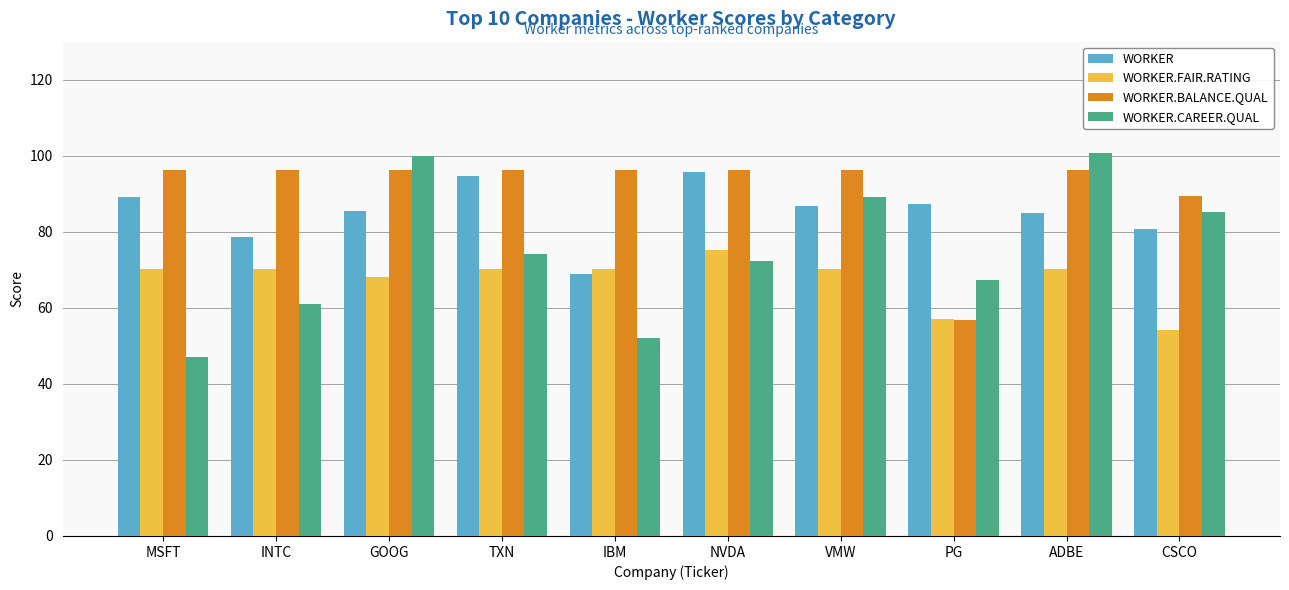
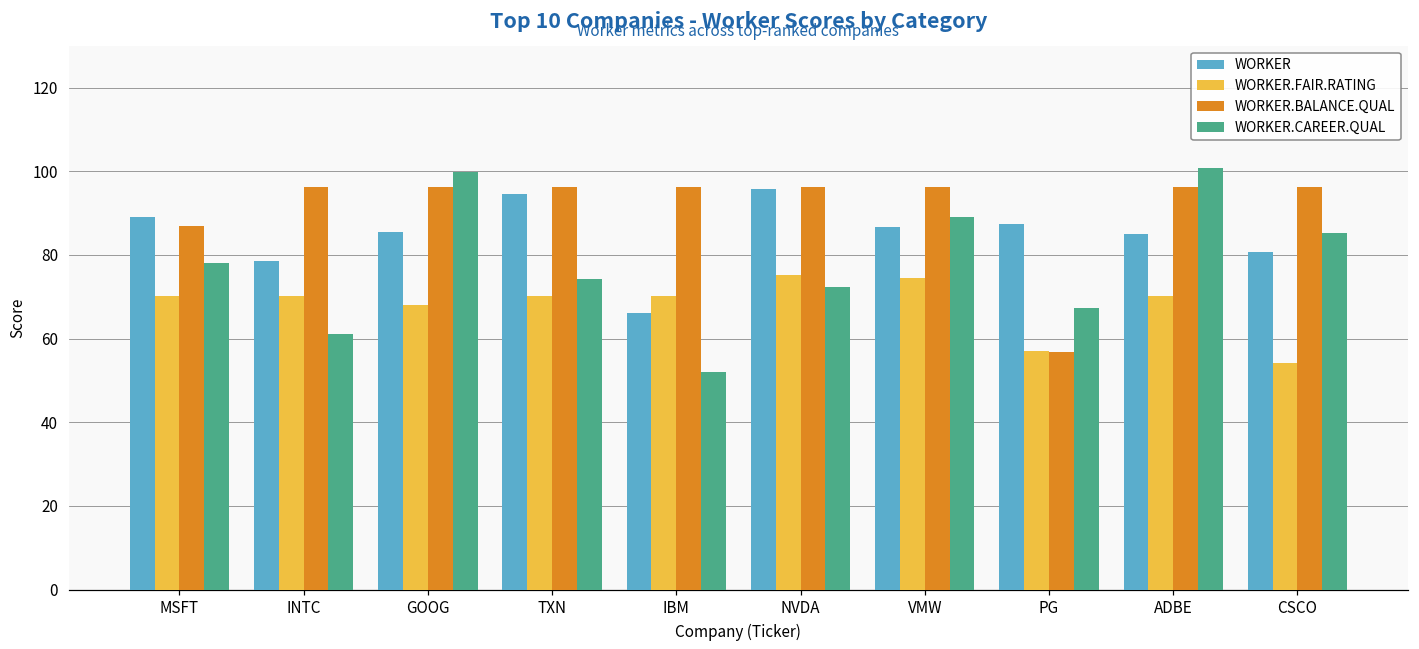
  {
    "WORKER": {
      "MSFT": 89,
      "INTC": 79,
      "GOOG": 86,
      "TXN": 95,
-     "IBM": 69,
+     "IBM": 66,
      "NVDA": 96,
      "VMW": 87,
      "PG": 87,
      "ADBE": 85,
      "CSCO": 81
    },
    "WORKER.FAIR.RATING": {
      "MSFT": 70,
      "INTC": 70,
      "GOOG": 68,
      "TXN": 70,
      "IBM": 70,
      "NVDA": 75,
-     "VMW": 70,
+     "VMW": 74,
      "PG": 57,
      "ADBE": 70,
      "CSCO": 54
    },
    "WORKER.BALANCE.QUAL": {
-     "MSFT": 96,
+     "MSFT": 87,
      "INTC": 96,
      "GOOG": 96,
      "TXN": 96,
      "IBM": 96,
      "NVDA": 96,
      "VMW": 96,
      "PG": 57,
      "ADBE": 96,
-     "CSCO": 90
+     "CSCO": 96
    },
    "WORKER.CAREER.QUAL": {
-     "MSFT": 47,
+     "MSFT": 78,
      "INTC": 61,
      "GOOG": 100,
      "TXN": 74,
      "IBM": 52,
      "NVDA": 72,
      "VMW": 89,
      "PG": 67,
      "ADBE": 101,
      "CSCO": 85
    }
  }
